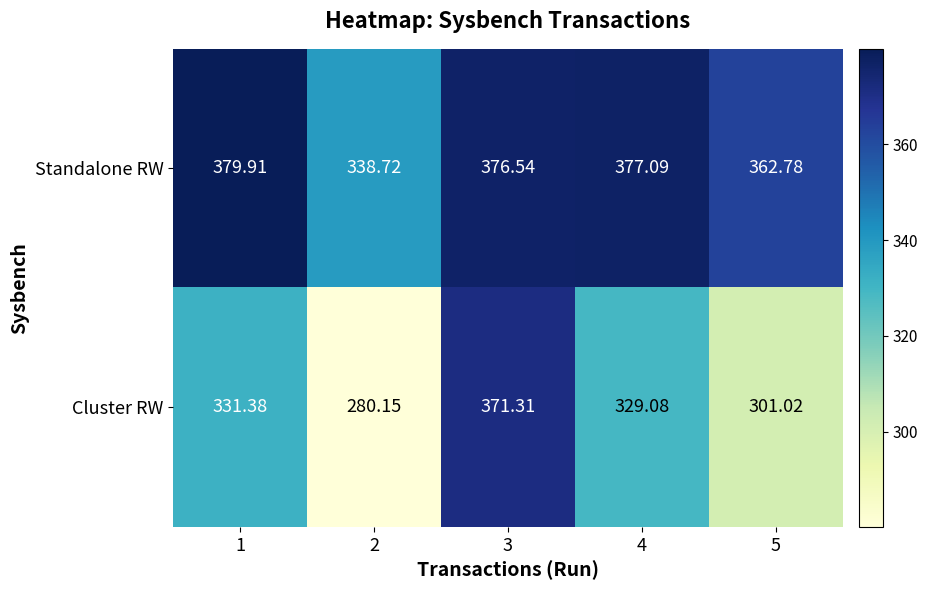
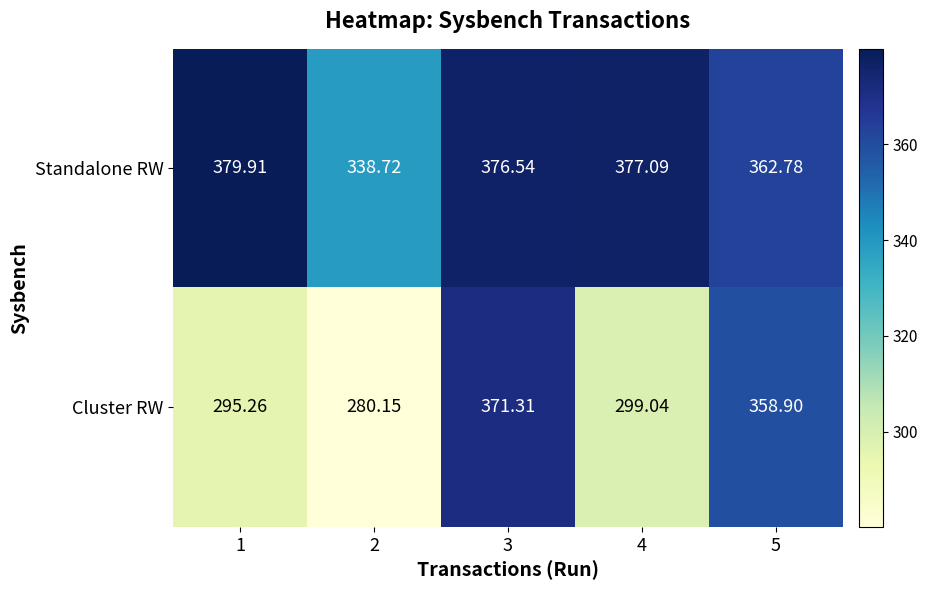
  {
    "Standalone RW": {
      "1": 379.91,
      "2": 338.72,
      "3": 376.54,
      "4": 377.09,
      "5": 362.78
    },
    "Cluster RW": {
-     "1": 331.38,
+     "1": 295.26,
      "2": 280.15,
      "3": 371.31,
-     "4": 329.08,
-     "5": 301.02
+     "4": 299.04,
+     "5": 358.90
    }
  }
